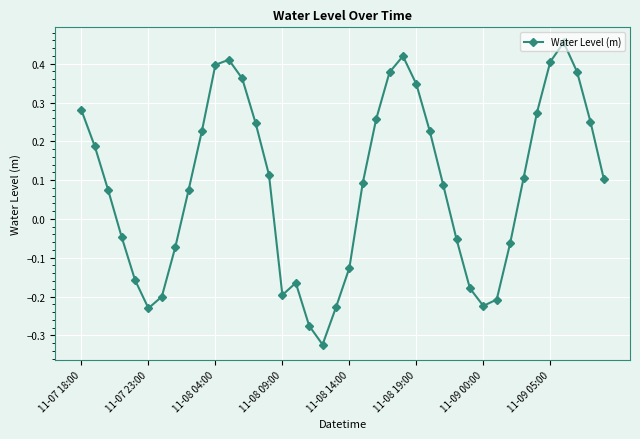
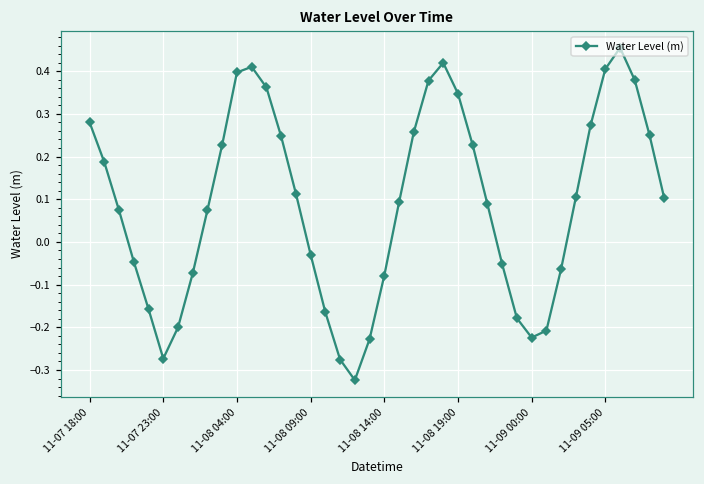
  {
    "11-07 18:00": 0.28,
-   "11-07 23:00": -0.23,
+   "11-07 23:00": -0.27,
    "11-08 04:00": 0.40,
-   "11-08 09:00": -0.20,
-   "11-08 14:00": -0.13,
+   "11-08 09:00": -0.03,
+   "11-08 14:00": -0.08,
    "11-08 19:00": 0.35,
    "11-09 00:00": -0.22,
    "11-09 05:00": 0.41
  }
